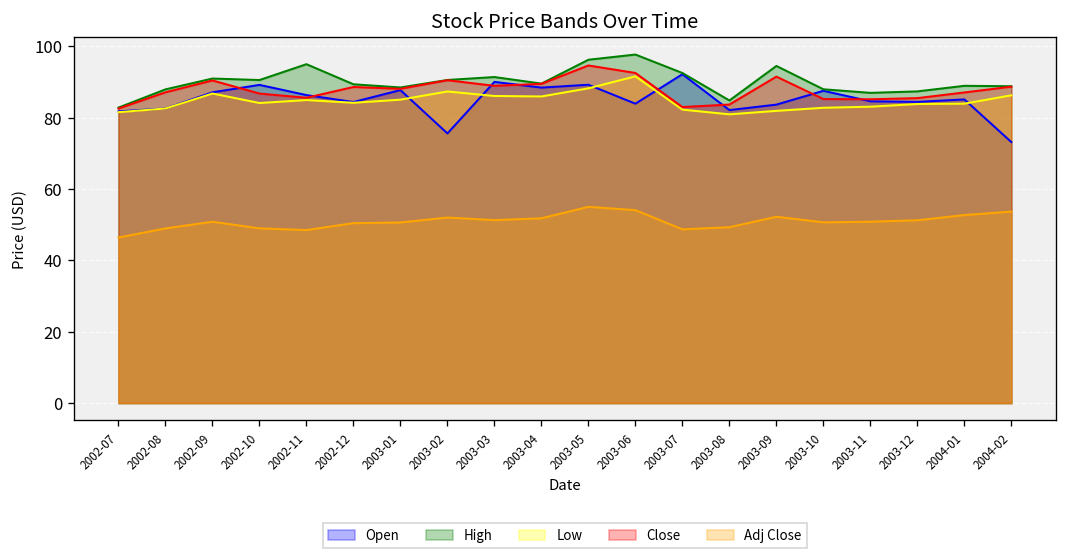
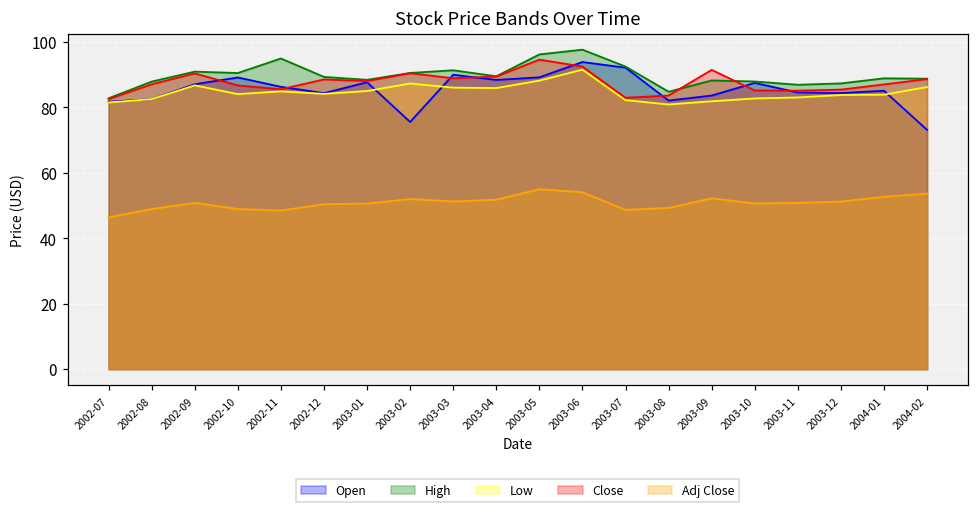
  {
    "Open": {
      "2002-10": 89,
      "2003-02": 76,
      "2003-03": 90,
      "2003-04": 88,
      "2003-05": 89,
-     "2003-06": 84,
+     "2003-06": 94,
      "2003-08": 82,
      "2003-09": 84,
      "2004-01": 85,
      "2004-02": 73
    },
    "High": {
      "2002-10": 91,
      "2002-11": 95,
      "2003-03": 91,
      "2003-05": 96,
      "2003-06": 98,
      "2003-08": 85,
-     "2003-09": 94,
+     "2003-09": 88,
      "2003-11": 87,
      "2003-12": 87,
      "2004-01": 89
    },
    "Close": {
      "2002-10": 87,
      "2003-03": 89,
      "2003-05": 95,
      "2003-06": 93,
      "2003-08": 84,
      "2003-09": 91,
      "2003-10": 85,
      "2003-12": 85,
      "2004-01": 87
    }
  }
